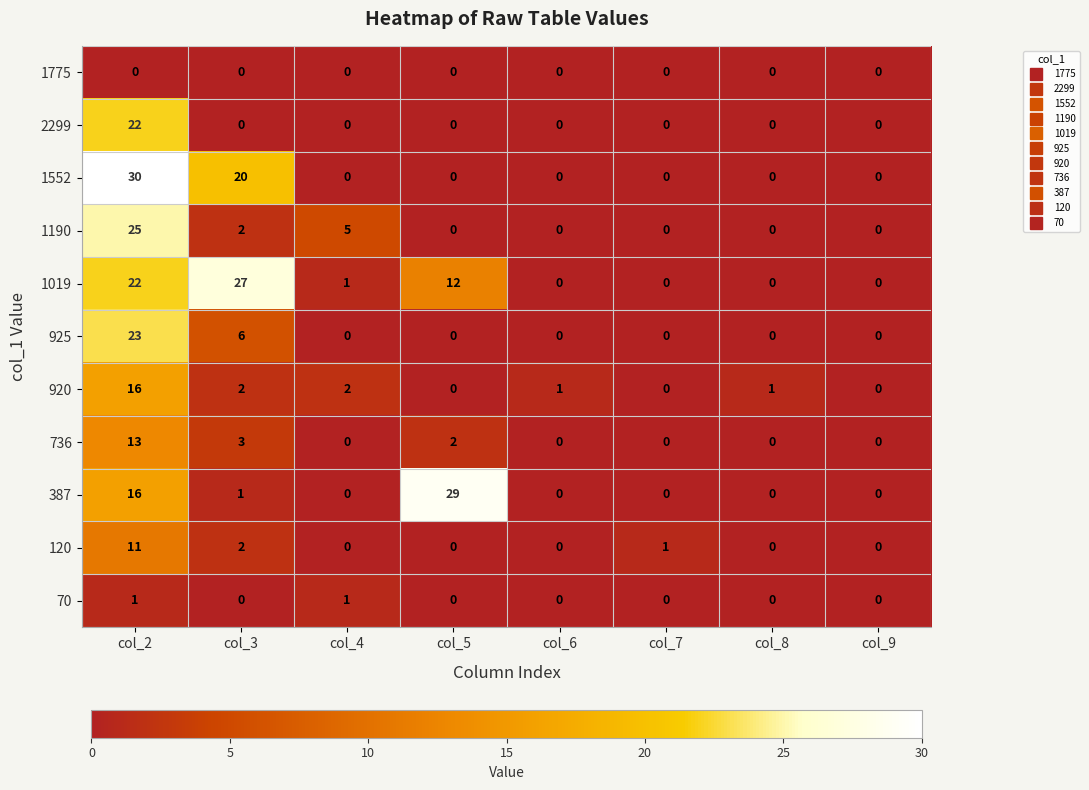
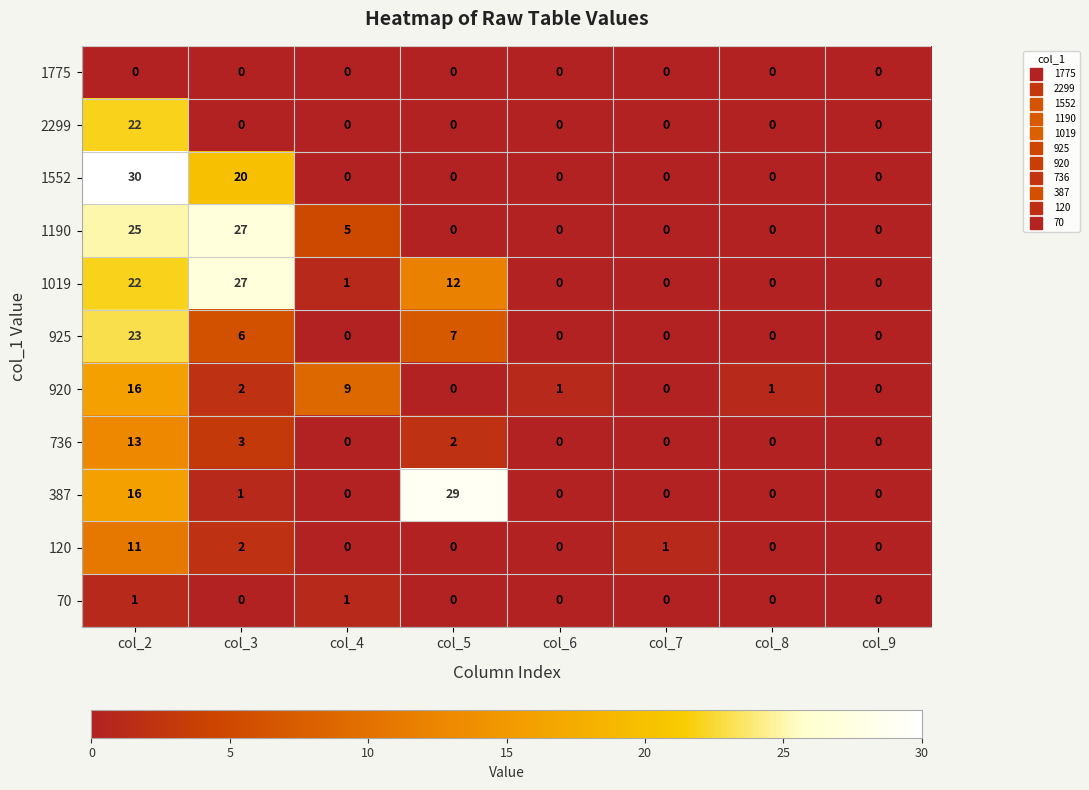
  {
    "1775": {
      "col_2": 0,
      "col_3": 0,
      "col_4": 0,
      "col_5": 0,
      "col_6": 0,
      "col_7": 0,
      "col_8": 0,
      "col_9": 0
    },
    "2299": {
      "col_2": 22,
      "col_3": 0,
      "col_4": 0,
      "col_5": 0,
      "col_6": 0,
      "col_7": 0,
      "col_8": 0,
      "col_9": 0
    },
    "1552": {
      "col_2": 30,
      "col_3": 20,
      "col_4": 0,
      "col_5": 0,
      "col_6": 0,
      "col_7": 0,
      "col_8": 0,
      "col_9": 0
    },
    "1190": {
      "col_2": 25,
-     "col_3": 2,
+     "col_3": 27,
      "col_4": 5,
      "col_5": 0,
      "col_6": 0,
      "col_7": 0,
      "col_8": 0,
      "col_9": 0
    },
    "1019": {
      "col_2": 22,
      "col_3": 27,
      "col_4": 1,
      "col_5": 12,
      "col_6": 0,
      "col_7": 0,
      "col_8": 0,
      "col_9": 0
    },
    "925": {
      "col_2": 23,
      "col_3": 6,
      "col_4": 0,
-     "col_5": 0,
+     "col_5": 7,
      "col_6": 0,
      "col_7": 0,
      "col_8": 0,
      "col_9": 0
    },
    "920": {
      "col_2": 16,
      "col_3": 2,
-     "col_4": 2,
+     "col_4": 9,
      "col_5": 0,
      "col_6": 1,
      "col_7": 0,
      "col_8": 1,
      "col_9": 0
    },
    "736": {
      "col_2": 13,
      "col_3": 3,
      "col_4": 0,
      "col_5": 2,
      "col_6": 0,
      "col_7": 0,
      "col_8": 0,
      "col_9": 0
    },
    "387": {
      "col_2": 16,
      "col_3": 1,
      "col_4": 0,
      "col_5": 29,
      "col_6": 0,
      "col_7": 0,
      "col_8": 0,
      "col_9": 0
    },
    "120": {
      "col_2": 11,
      "col_3": 2,
      "col_4": 0,
      "col_5": 0,
      "col_6": 0,
      "col_7": 1,
      "col_8": 0,
      "col_9": 0
    },
    "70": {
      "col_2": 1,
      "col_3": 0,
      "col_4": 1,
      "col_5": 0,
      "col_6": 0,
      "col_7": 0,
      "col_8": 0,
      "col_9": 0
    }
  }
